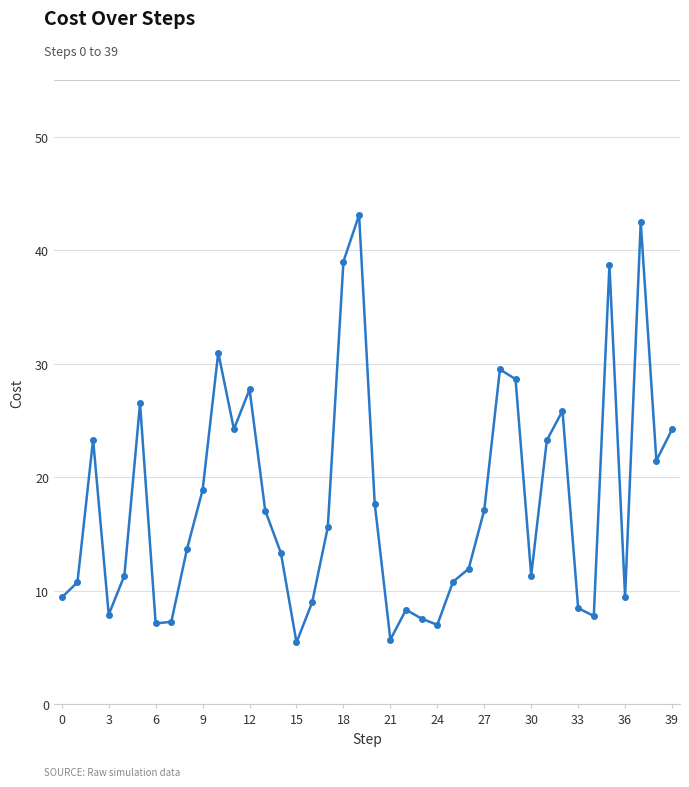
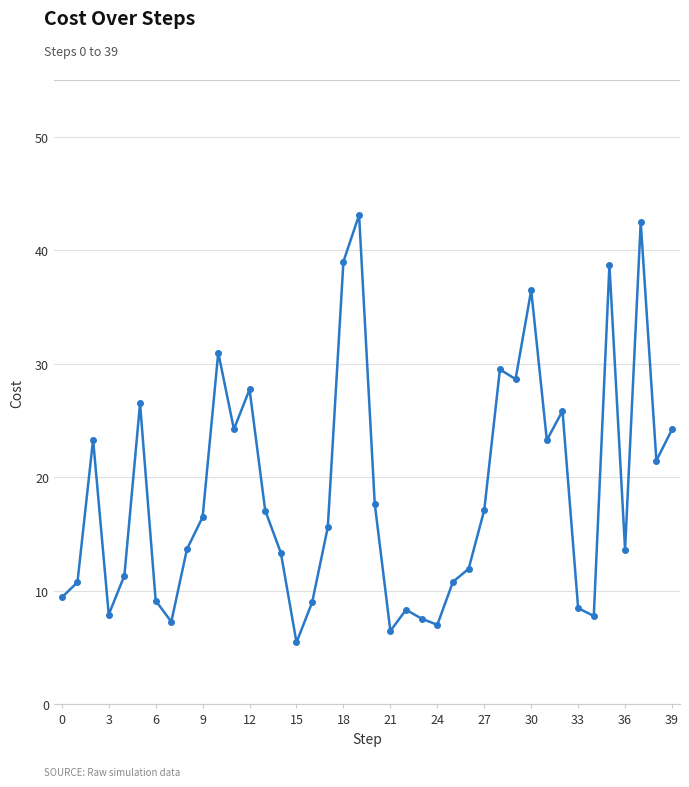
  {
    "0": 9.4,
    "3": 7.9,
-   "6": 7.1,
-   "9": 18.9,
+   "6": 9.1,
+   "9": 16.5,
    "12": 27.8,
    "15": 5.5,
    "18": 39.0,
-   "21": 5.7,
+   "21": 6.5,
    "24": 7.0,
    "27": 17.1,
-   "30": 11.4,
+   "30": 36.5,
    "33": 8.5,
-   "36": 9.5,
+   "36": 13.6,
    "39": 24.2
  }
